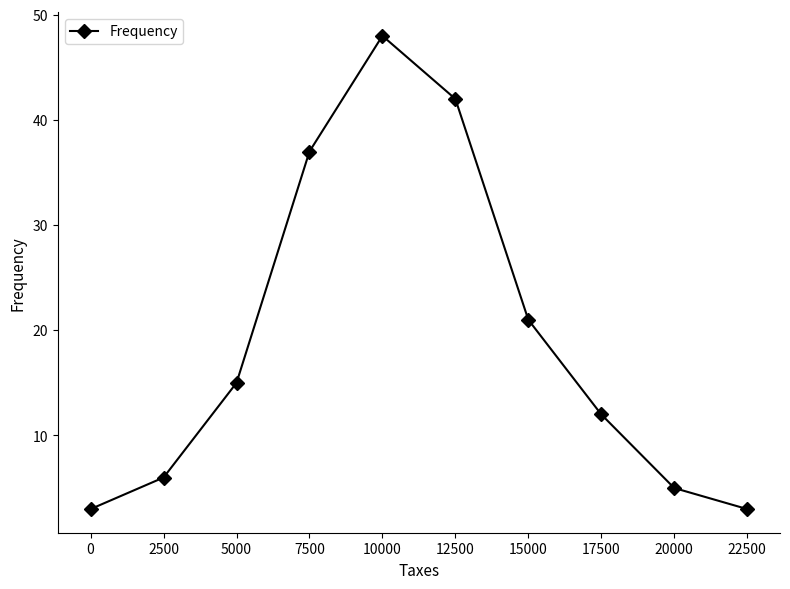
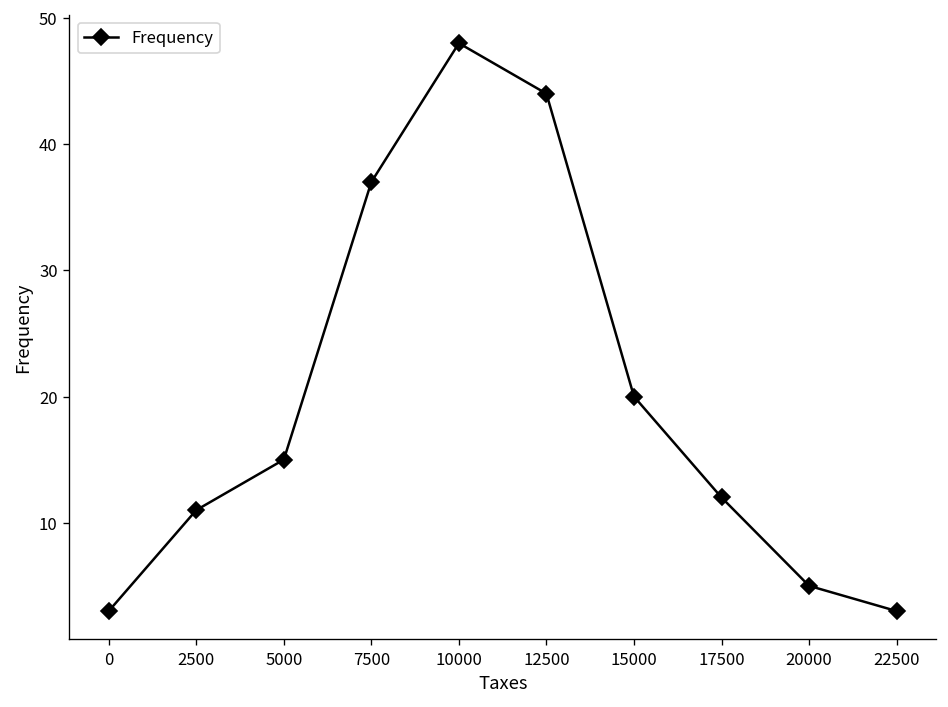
  {
    "0": 3,
-   "2500": 6,
+   "2500": 11,
    "5000": 15,
    "7500": 37,
    "10000": 48,
-   "12500": 42,
-   "15000": 21,
+   "12500": 44,
+   "15000": 20,
    "17500": 12,
    "20000": 5,
    "22500": 3
  }
